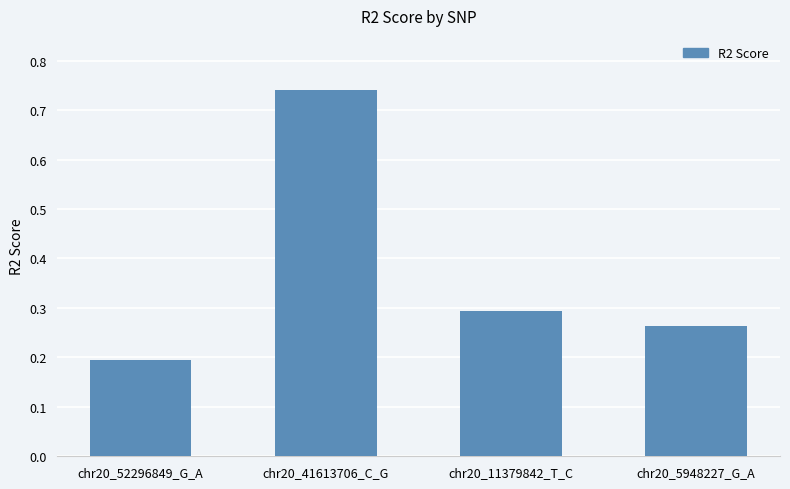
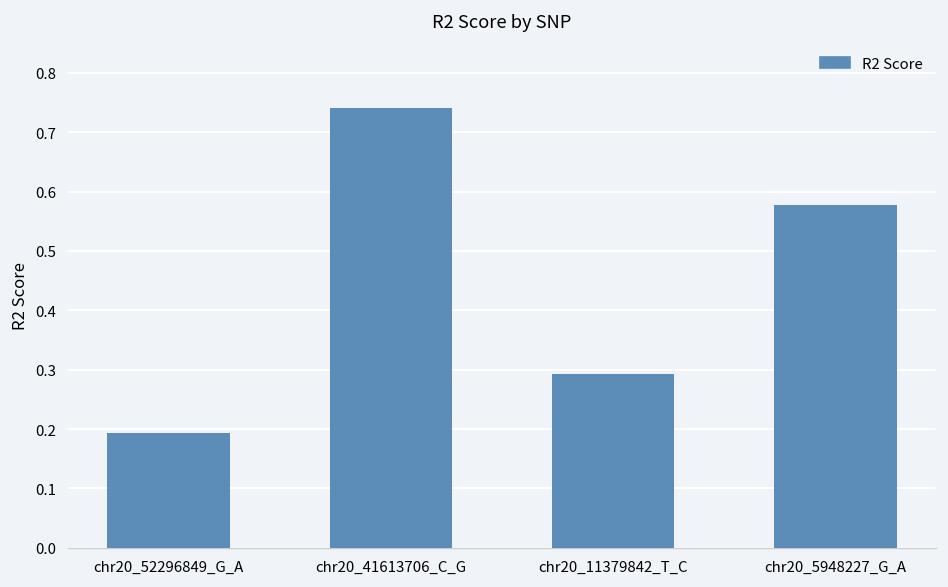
  {
    "chr20_52296849_G_A": 0.19,
    "chr20_41613706_C_G": 0.74,
    "chr20_11379842_T_C": 0.29,
-   "chr20_5948227_G_A": 0.26
+   "chr20_5948227_G_A": 0.58
  }
